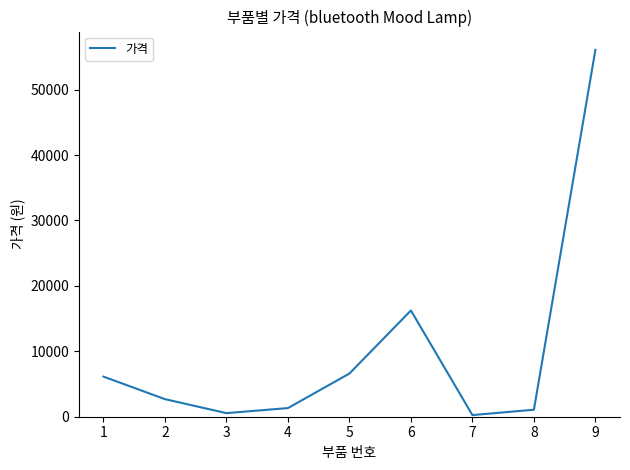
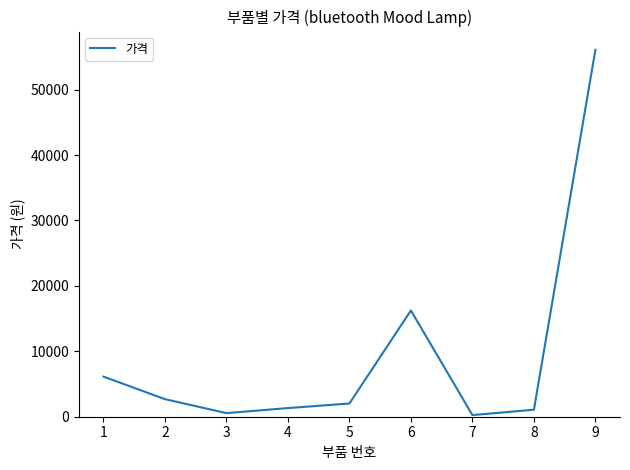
  {
    "1": 6000,
    "2": 3000,
    "3": 1000,
    "4": 1000,
-   "5": 7000,
+   "5": 2000,
    "6": 16000,
    "7": 0,
    "8": 1000,
    "9": 56000
  }
